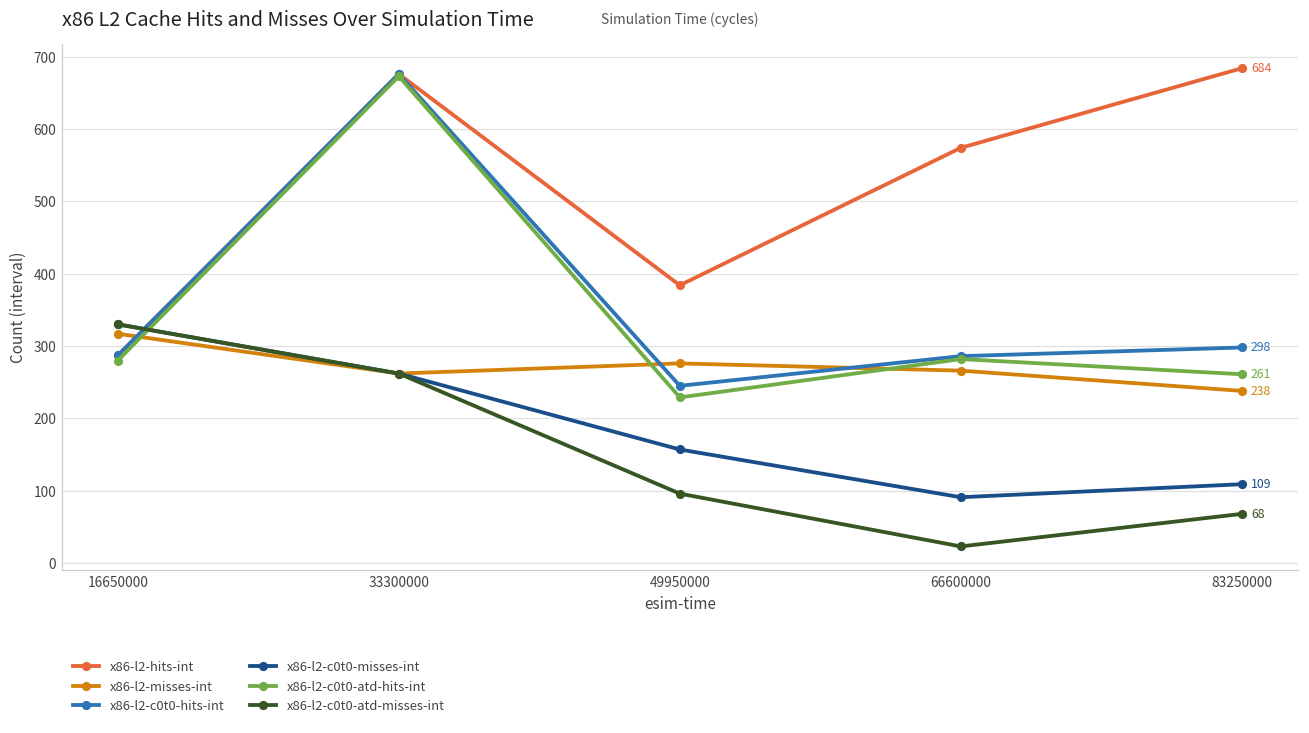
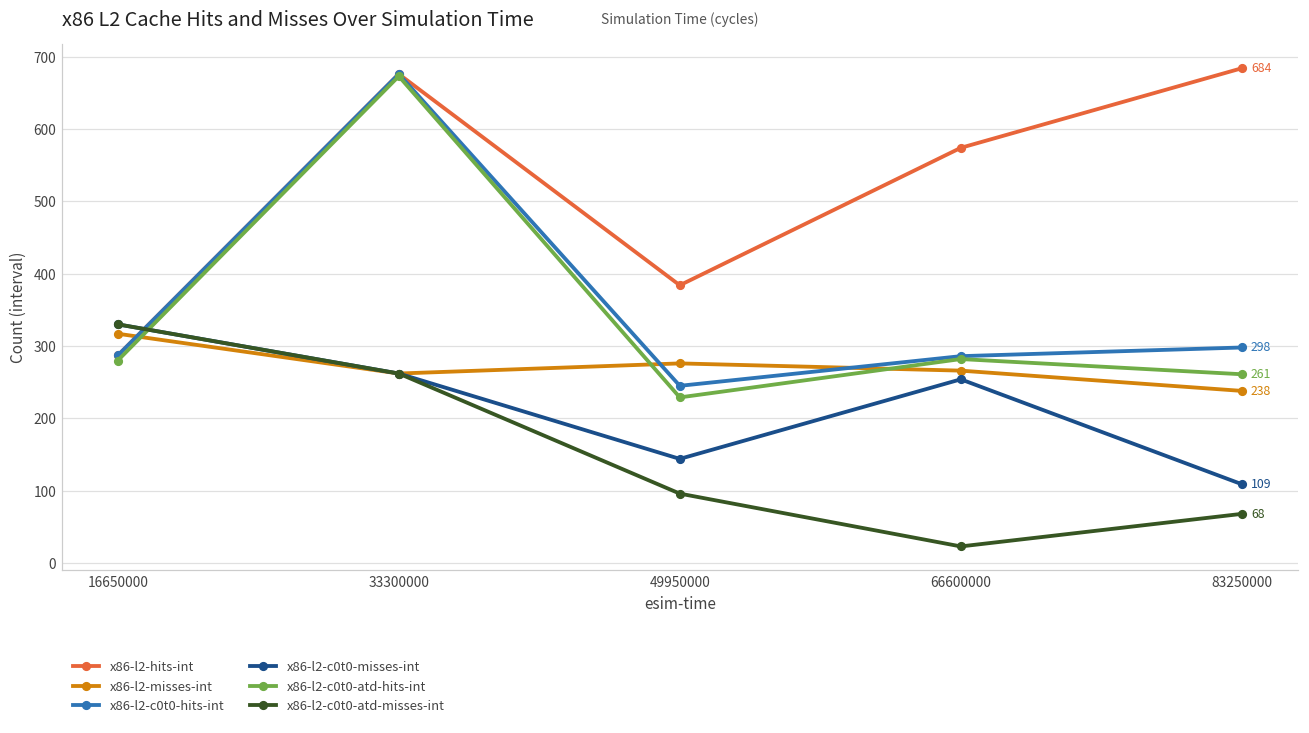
  {
    "x86-l2-hits-int": {
      "83250000": 684
    },
    "x86-l2-misses-int": {
      "83250000": 238
    },
    "x86-l2-c0t0-hits-int": {
      "83250000": 298
    },
    "x86-l2-c0t0-misses-int": {
-     "49950000": 160,
-     "66600000": 90
+     "49950000": 140,
+     "66600000": 250
    },
    "x86-l2-c0t0-atd-hits-int": {
      "83250000": 261
    },
    "x86-l2-c0t0-atd-misses-int": {
      "83250000": 68
    }
  }
